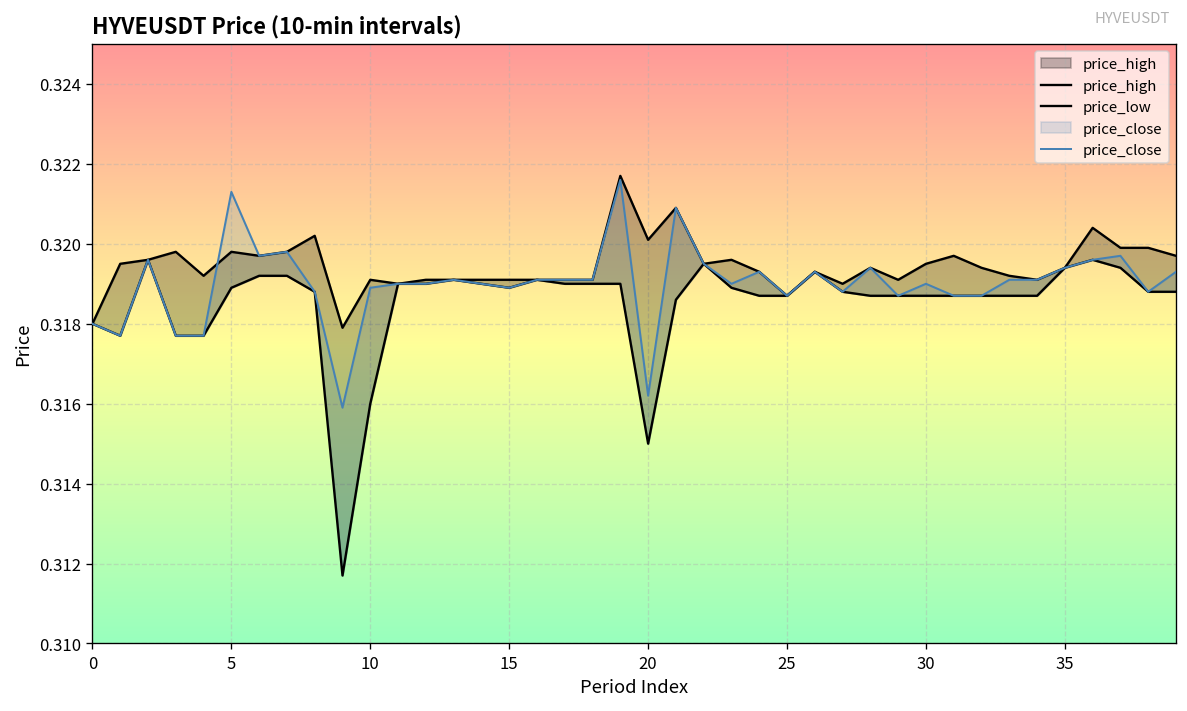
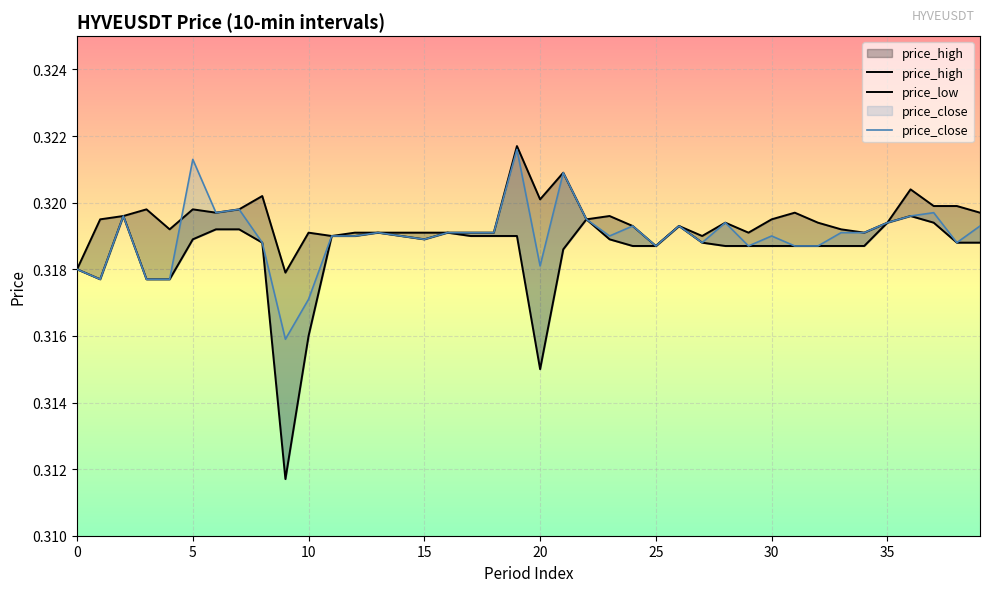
  {
    "price_close": {
      "5": 0.3213,
-     "10": 0.3189,
-     "20": 0.3162,
+     "10": 0.3171,
+     "20": 0.3181,
      "30": 0.3190
    }
  }
